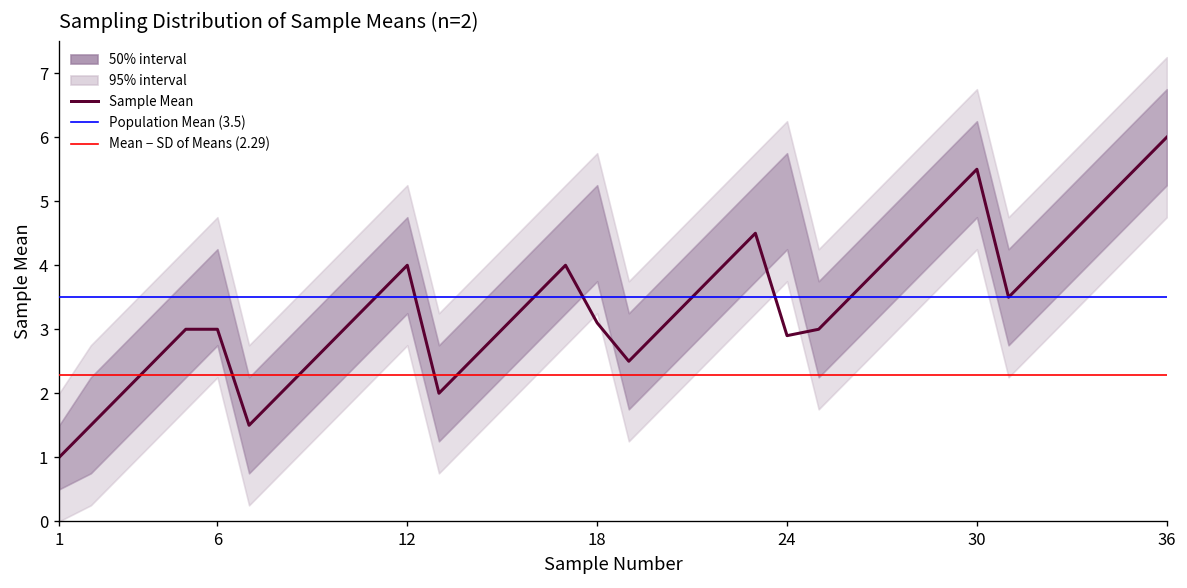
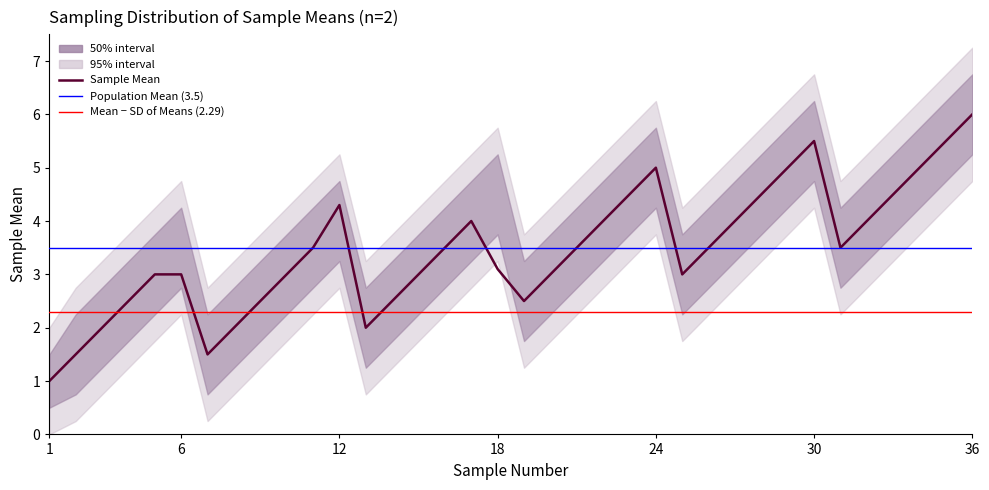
  {
    "Sample Mean": {
      "1": 1.0,
      "6": 3.0,
-     "12": 4.0,
+     "12": 4.3,
      "18": 3.1,
-     "24": 2.9,
+     "24": 5.0,
      "30": 5.5,
      "36": 6.0
    },
    "95% interval": {
      "1": 2.0
    }
  }
